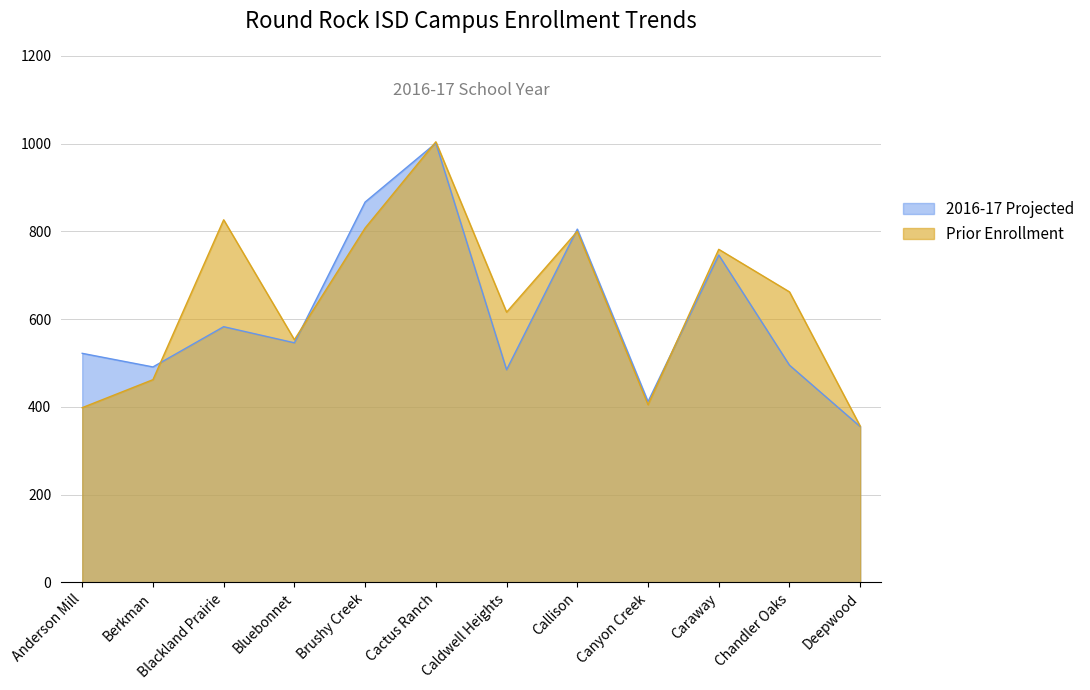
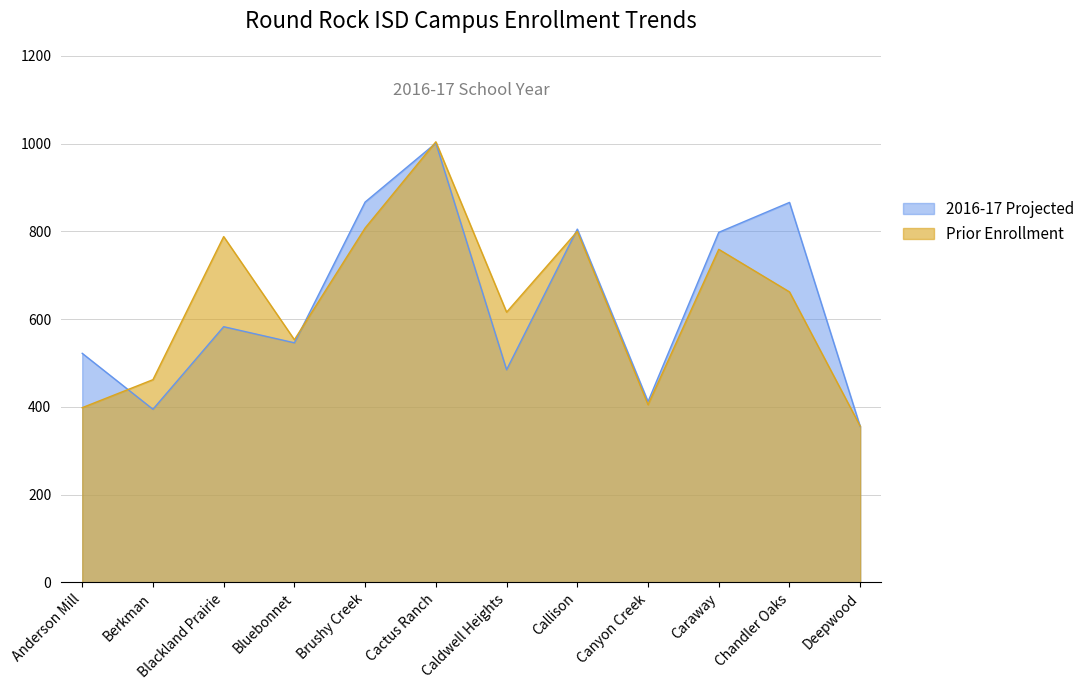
  {
    "2016-17 Projected": {
      "Anderson Mill": 520,
-     "Berkman": 490,
+     "Berkman": 390,
      "Blackland Prairie": 580,
      "Bluebonnet": 550,
      "Brushy Creek": 870,
      "Caldwell Heights": 480,
      "Canyon Creek": 410,
-     "Caraway": 750,
-     "Chandler Oaks": 500
+     "Caraway": 800,
+     "Chandler Oaks": 870
    },
    "Prior Enrollment": {
      "Anderson Mill": 400,
      "Berkman": 460,
-     "Blackland Prairie": 830,
+     "Blackland Prairie": 790,
      "Bluebonnet": 550,
      "Brushy Creek": 810,
      "Caldwell Heights": 620,
      "Canyon Creek": 410,
      "Caraway": 760,
      "Chandler Oaks": 660
    }
  }
